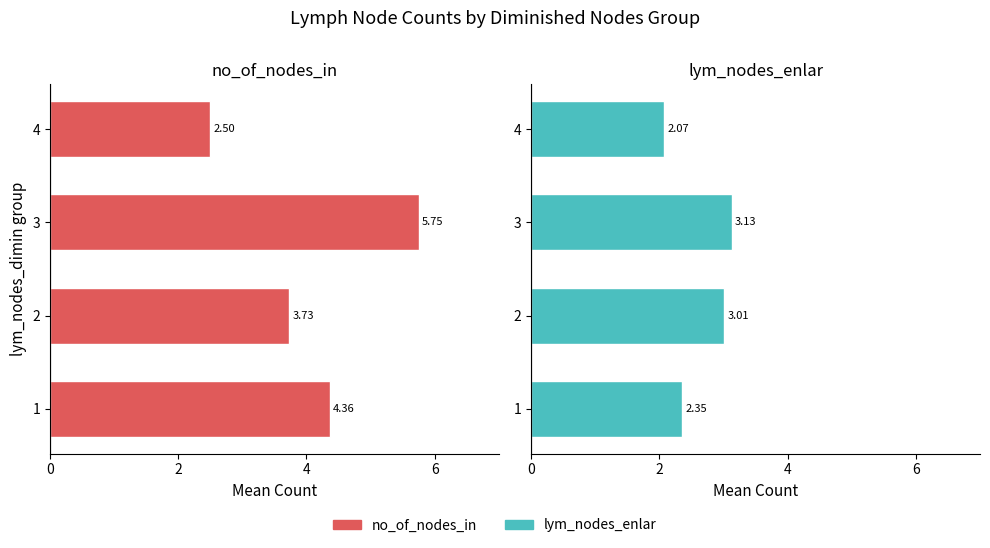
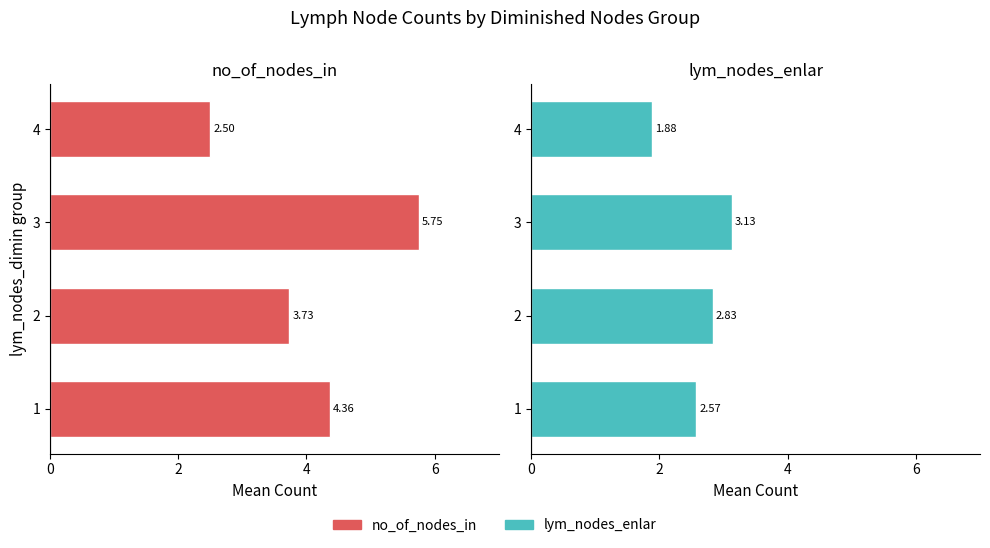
  {
    "no_of_nodes_in": {
      "4": 2.50,
      "3": 5.75,
      "2": 3.73,
      "1": 4.36
    },
    "lym_nodes_enlar": {
-     "4": 2.07,
+     "4": 1.88,
      "3": 3.13,
-     "2": 3.01,
-     "1": 2.35
+     "2": 2.83,
+     "1": 2.57
    }
  }
